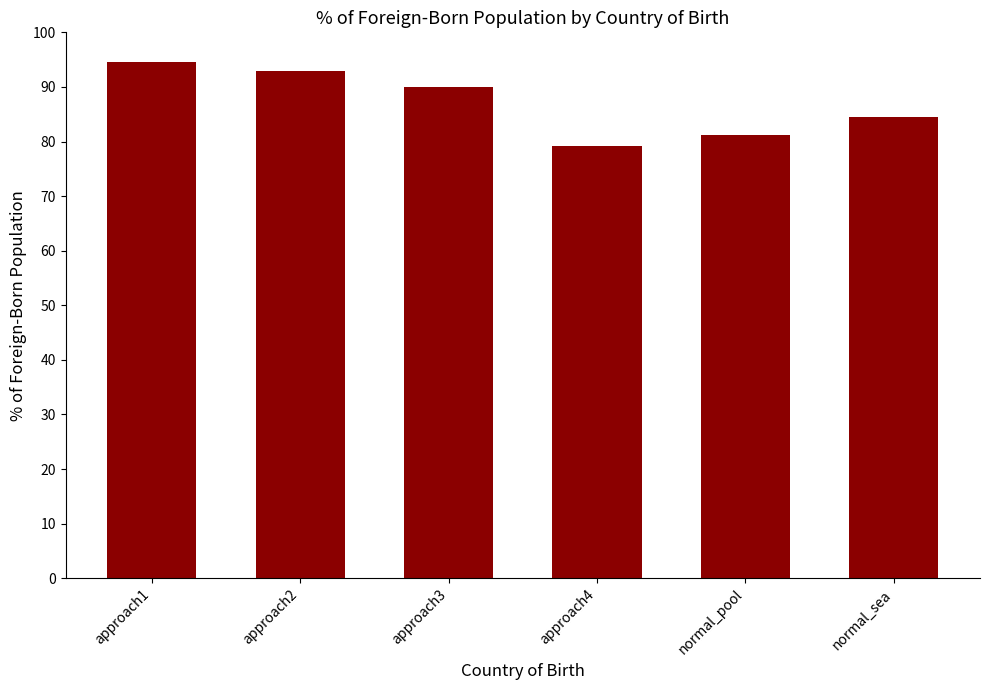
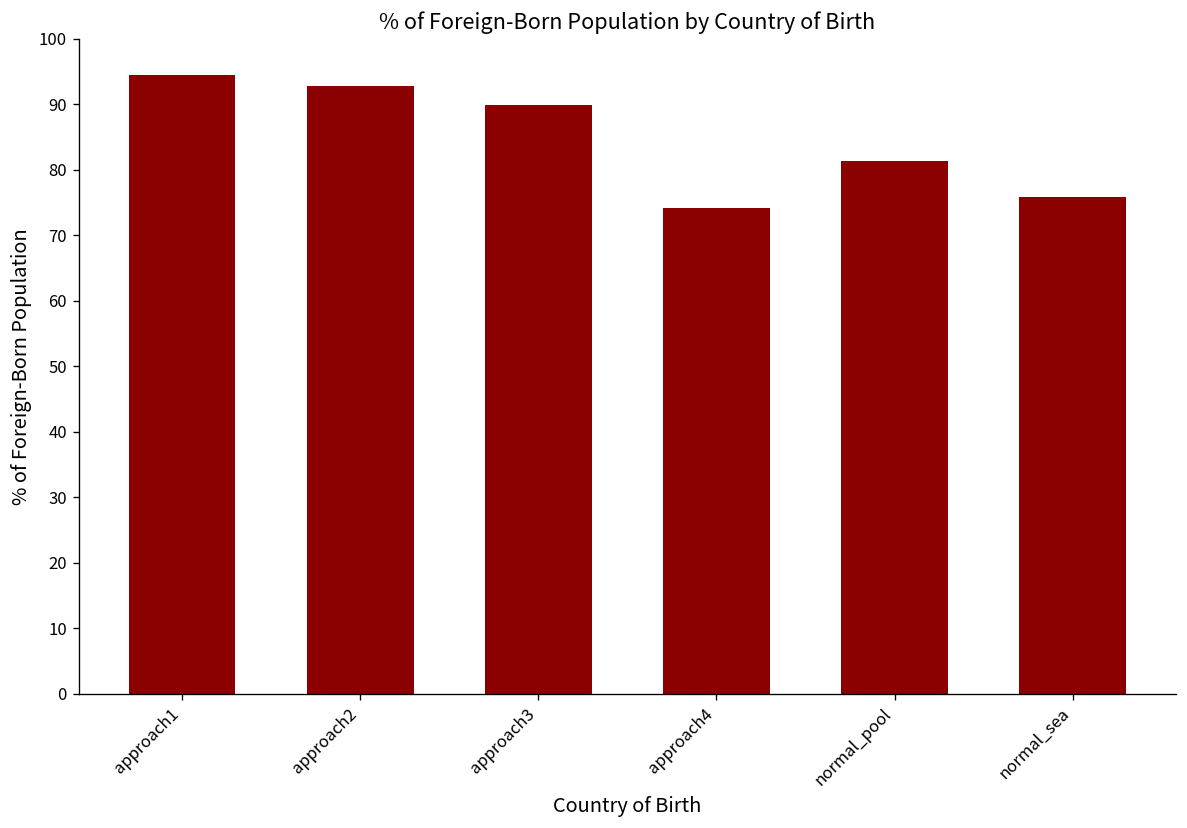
  {
    "approach1": 94,
    "approach2": 93,
    "approach3": 90,
-   "approach4": 79,
+   "approach4": 74,
    "normal_pool": 81,
-   "normal_sea": 85
+   "normal_sea": 76
  }
